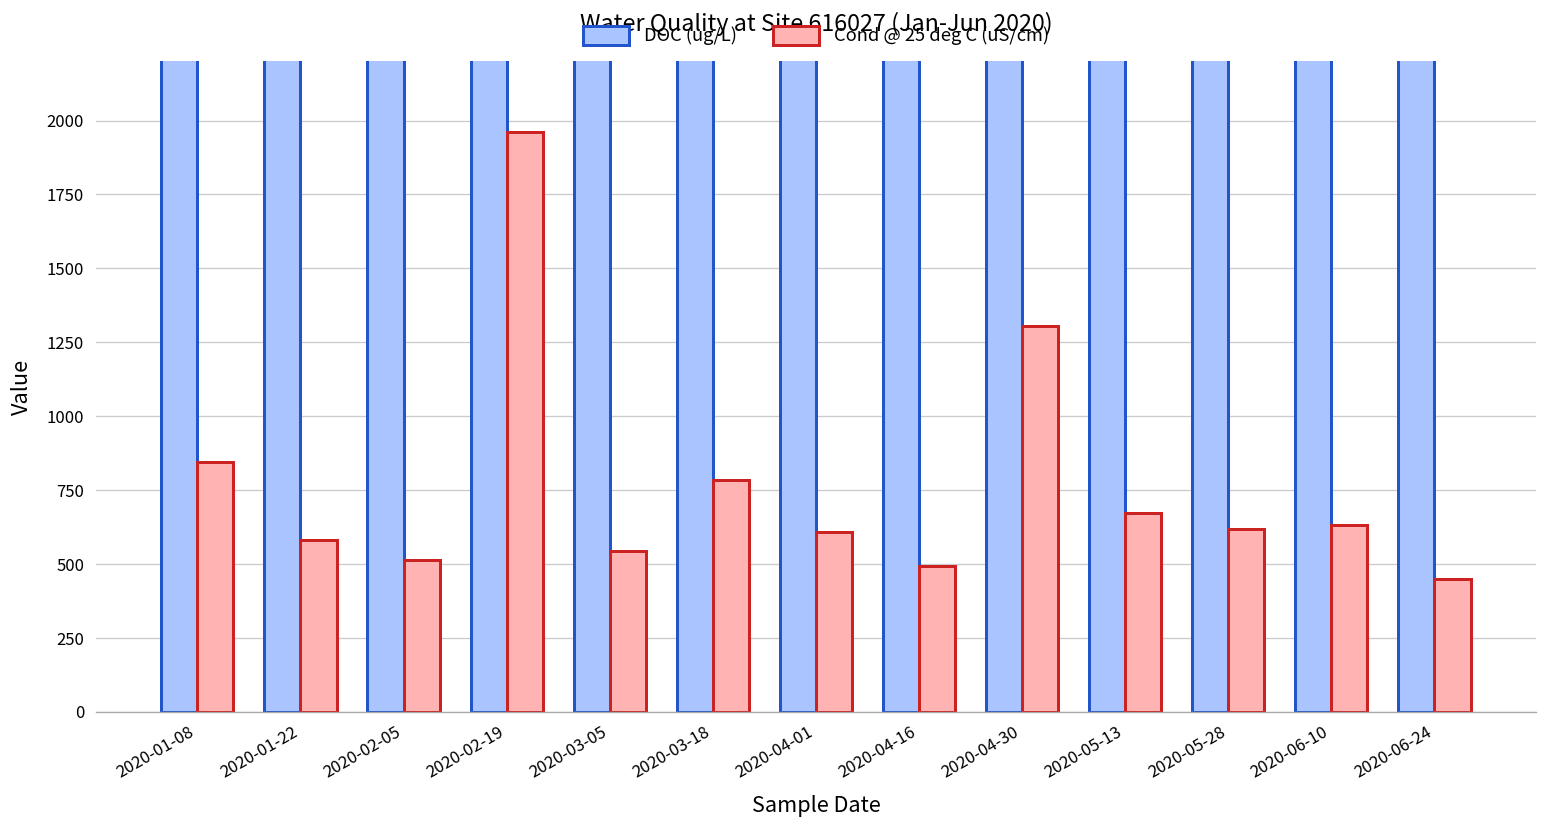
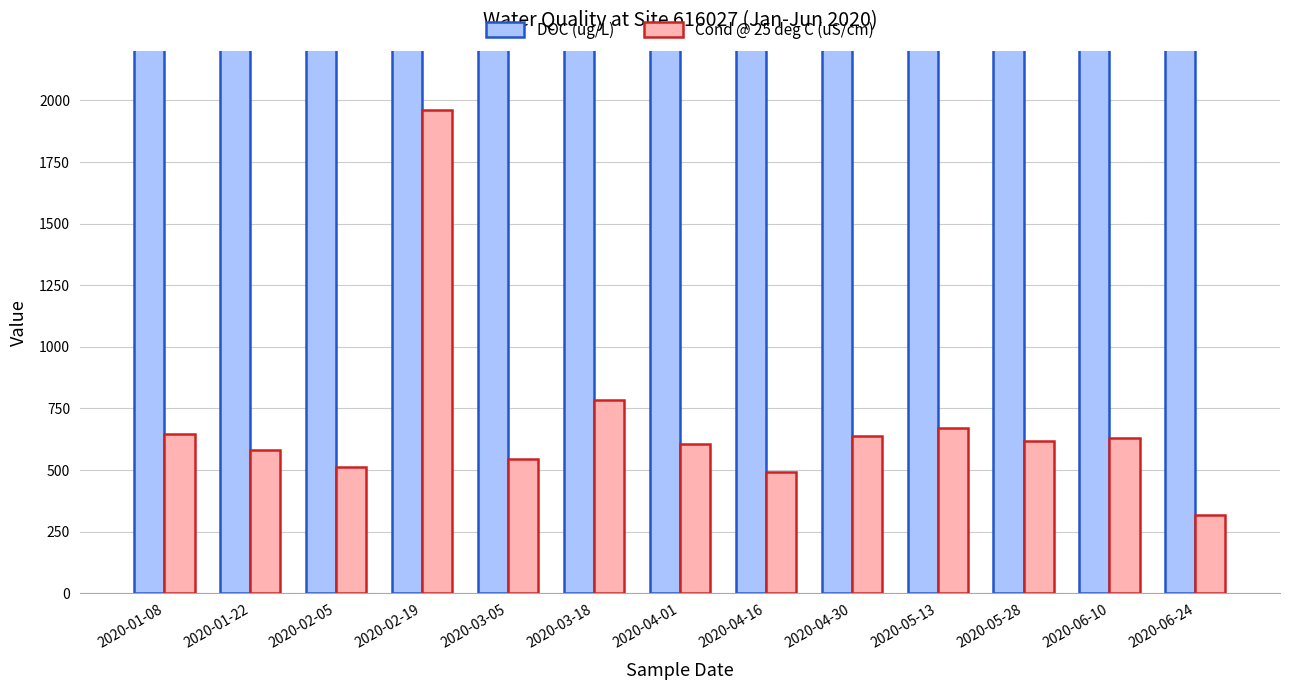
  {
    "Cond @ 25 deg C (uS/cm)": {
-     "2020-01-08": 840,
+     "2020-01-08": 650,
      "2020-01-22": 580,
      "2020-02-05": 510,
      "2020-02-19": 1960,
      "2020-03-05": 540,
      "2020-03-18": 780,
      "2020-04-01": 610,
      "2020-04-16": 490,
-     "2020-04-30": 1300,
+     "2020-04-30": 640,
      "2020-05-13": 670,
      "2020-05-28": 620,
      "2020-06-10": 630,
-     "2020-06-24": 450
+     "2020-06-24": 320
    }
  }
